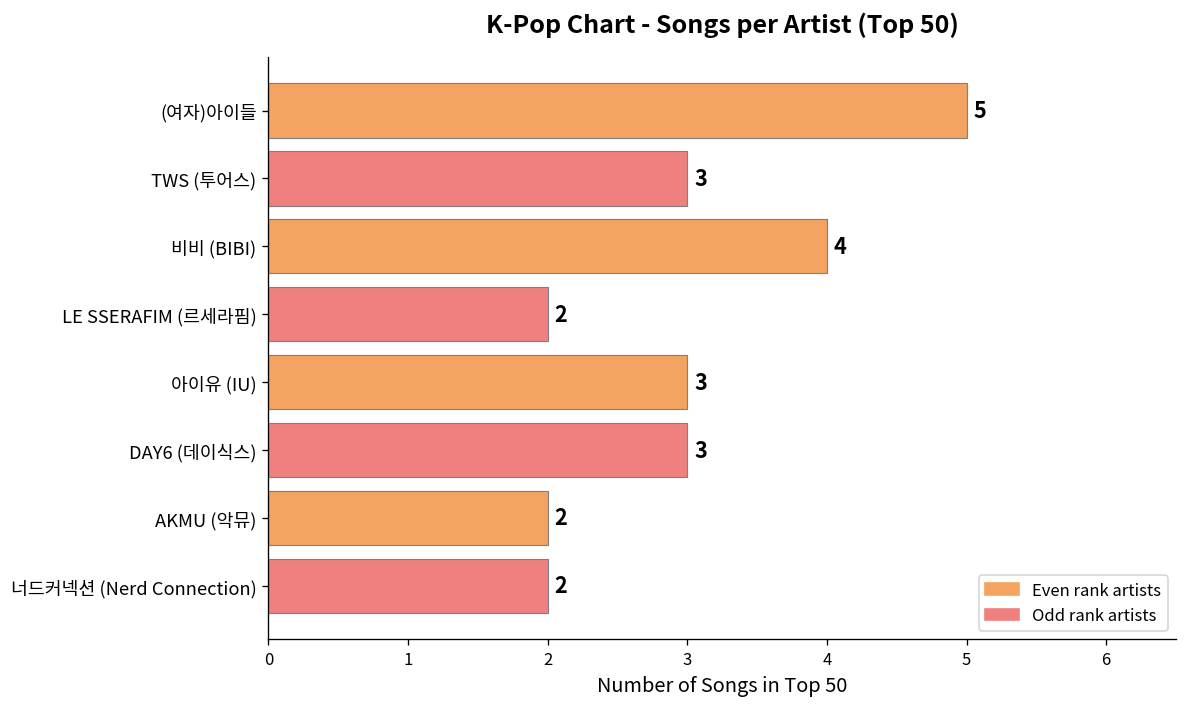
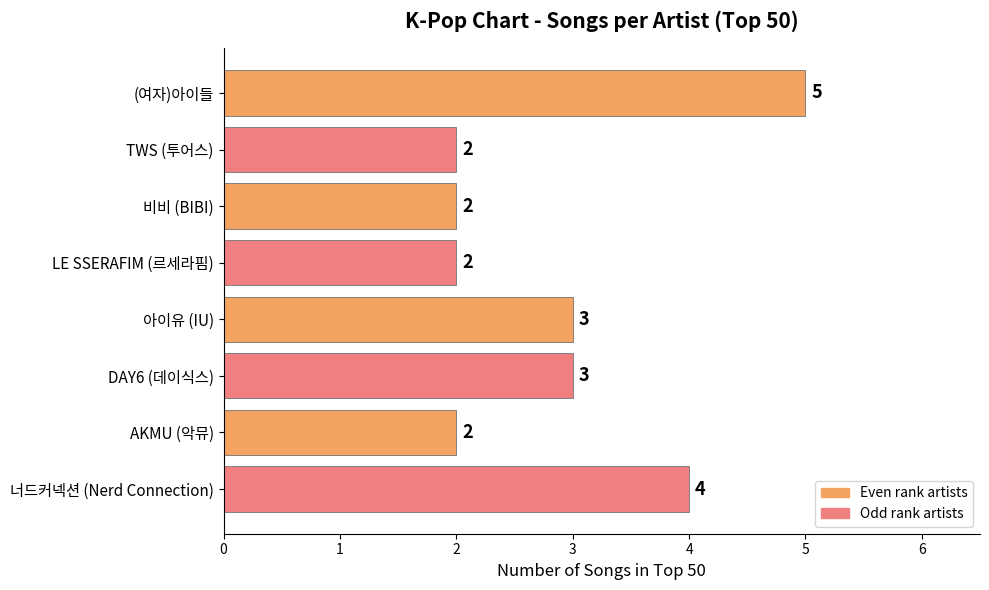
  {
    "(여자)아이들": 5,
-   "TWS (투어스)": 3,
-   "비비 (BIBI)": 4,
+   "TWS (투어스)": 2,
+   "비비 (BIBI)": 2,
    "LE SSERAFIM (르세라핌)": 2,
    "아이유 (IU)": 3,
    "DAY6 (데이식스)": 3,
    "AKMU (악뮤)": 2,
-   "너드커넥션 (Nerd Connection)": 2
+   "너드커넥션 (Nerd Connection)": 4
  }
